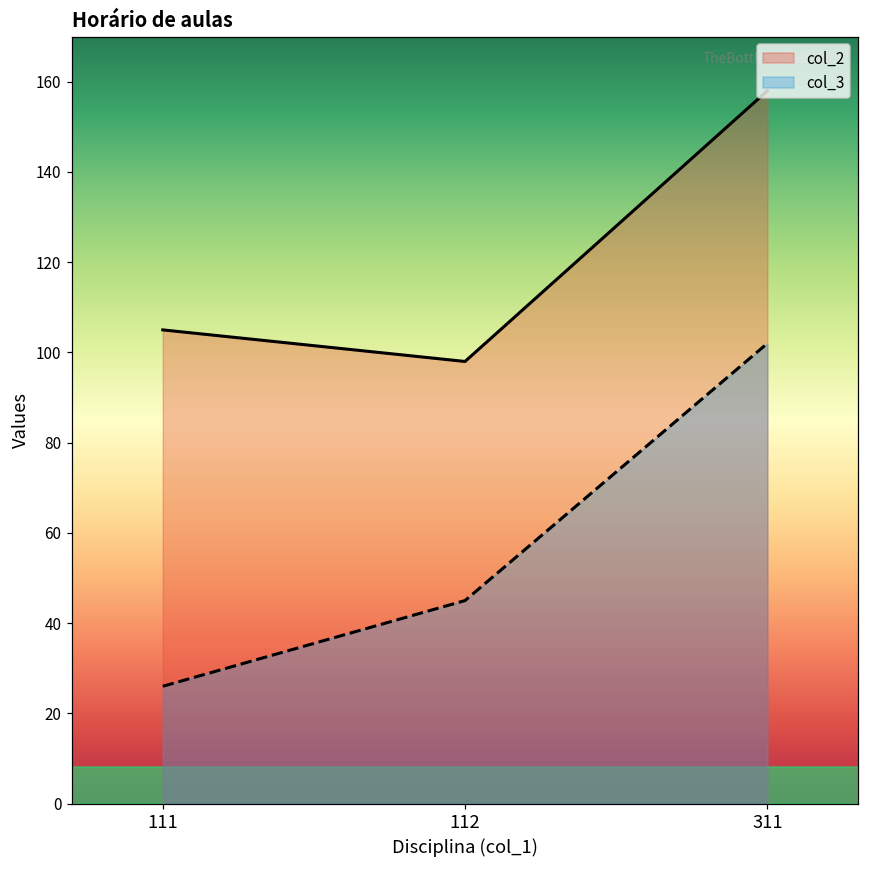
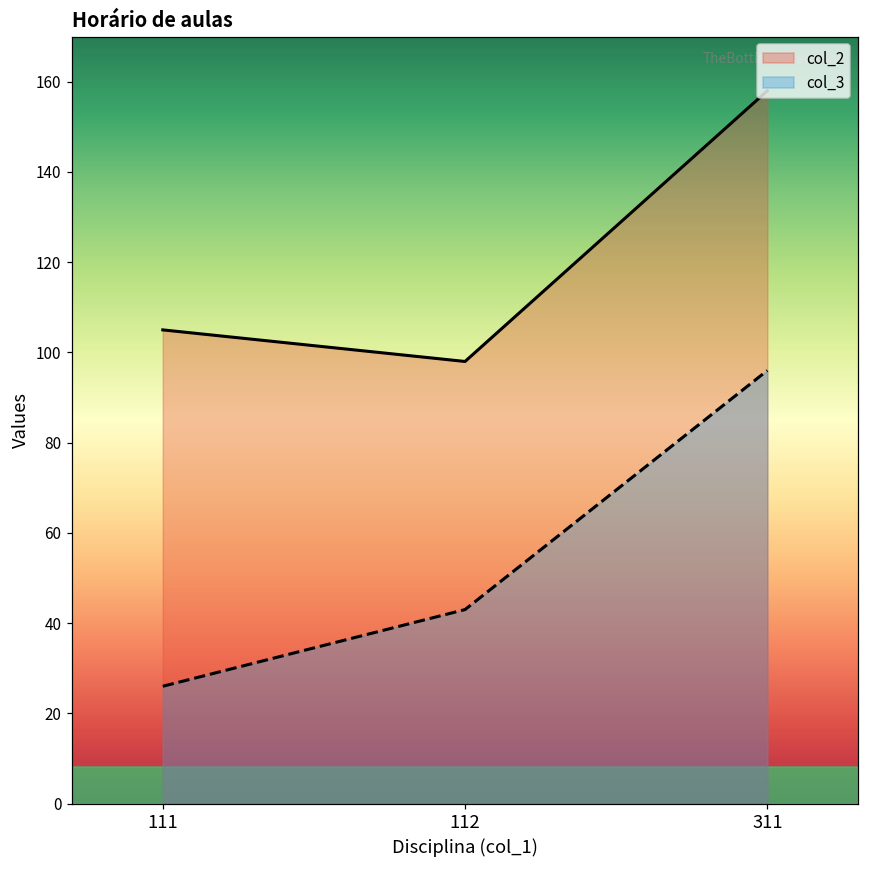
  {
    "col_2": {
      "111": 105,
      "112": 98
    },
    "col_3": {
      "111": 26,
-     "112": 45,
-     "311": 102
+     "112": 43,
+     "311": 96
    }
  }
